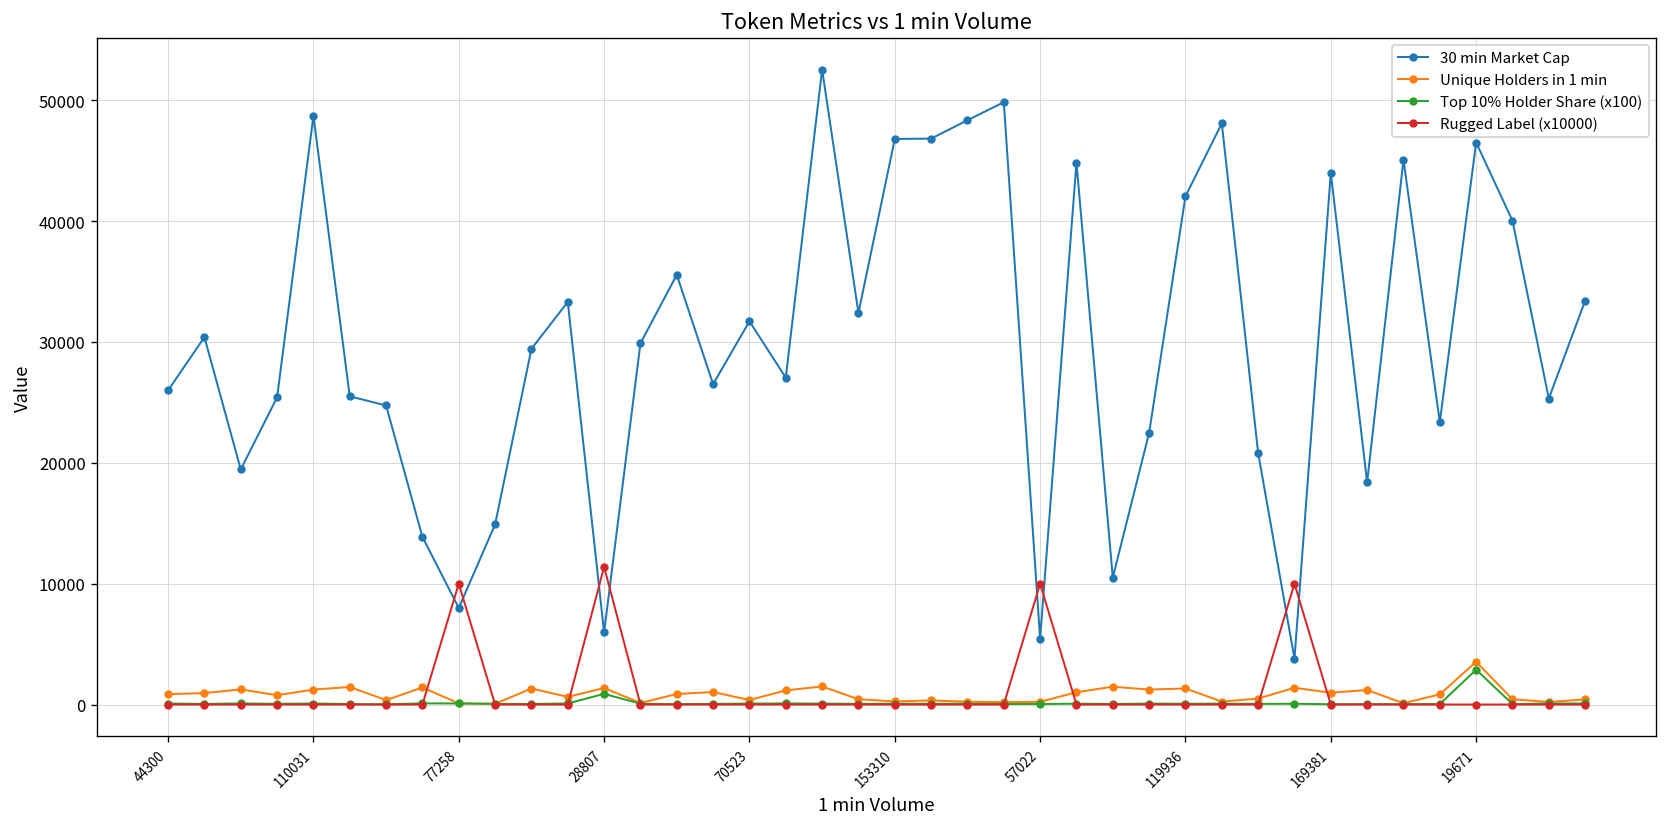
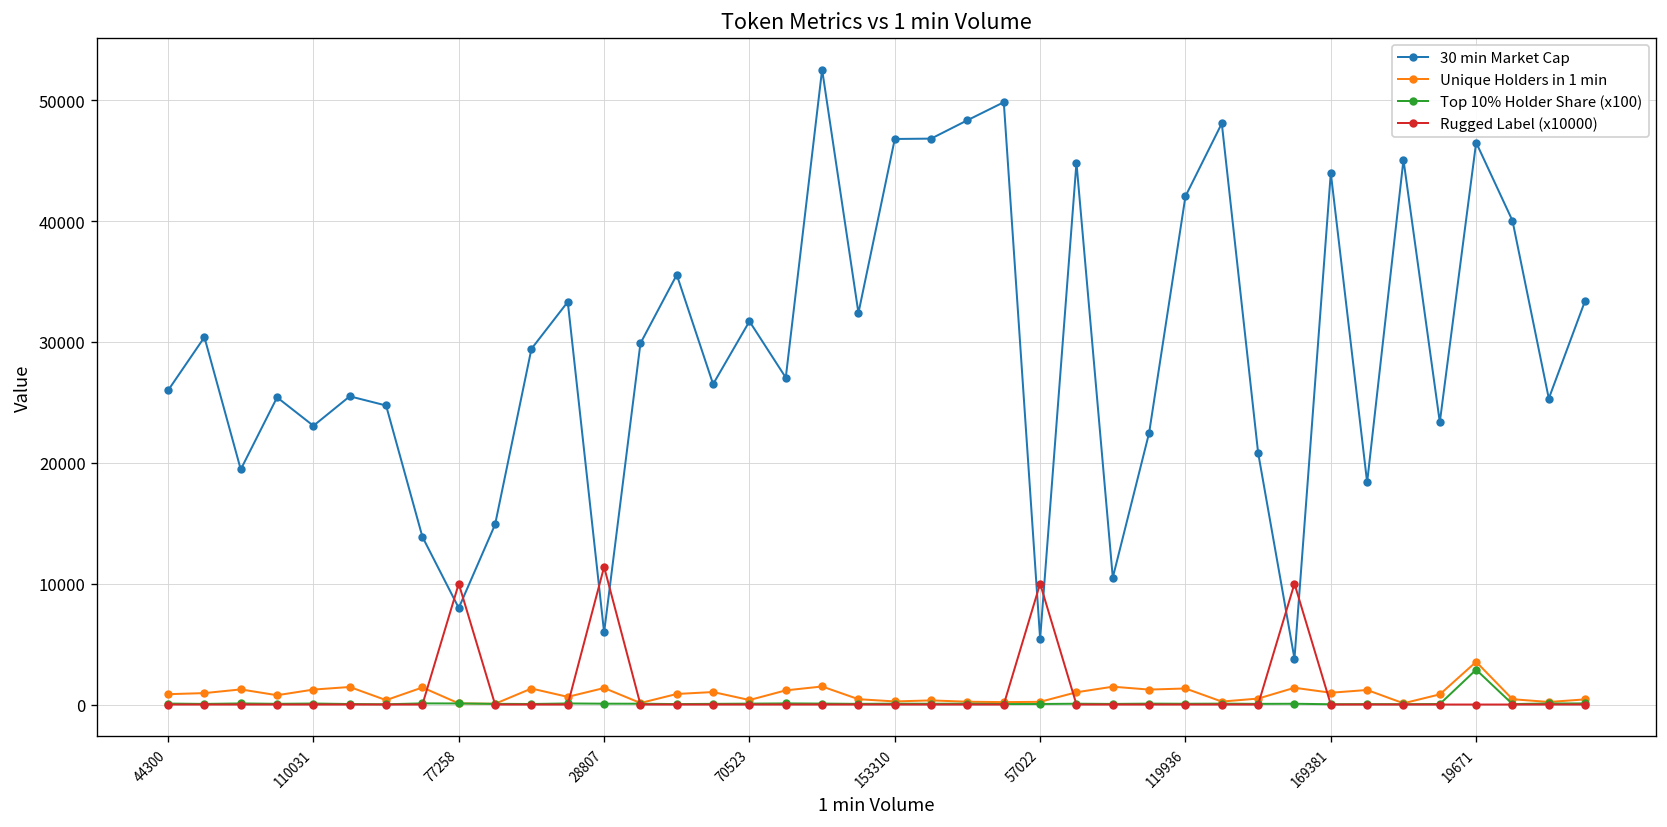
  {
    "30 min Market Cap": {
      "44300": 26000,
-     "110031": 48700,
+     "110031": 23100,
      "77258": 8000,
      "28807": 6000,
      "70523": 31700,
      "153310": 46800,
      "57022": 5400,
      "119936": 42100,
      "169381": 44000
    },
    "Unique Holders in 1 min": {
      "44300": 900,
      "110031": 1200,
      "28807": 1400,
      "70523": 400,
      "119936": 1300,
      "169381": 1000,
      "19671": 3500
    },
    "Top 10% Holder Share (x100)": {
-     "28807": 900,
+     "28807": 100,
      "19671": 2900
    },
    "Rugged Label (x10000)": {
      "77258": 10000,
      "28807": 11400,
      "57022": 10000,
      "19671": 0
    }
  }
